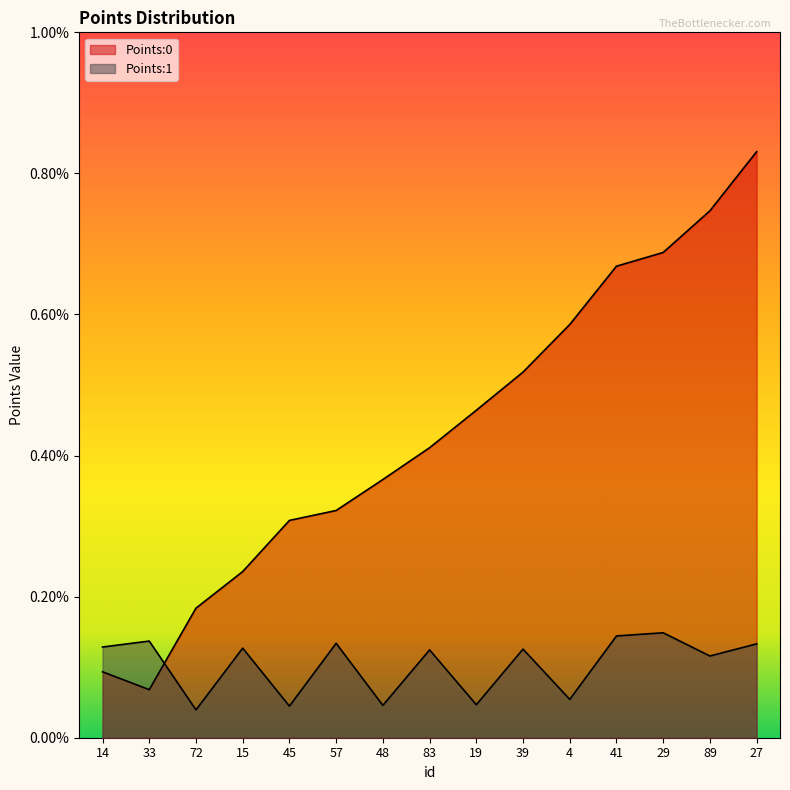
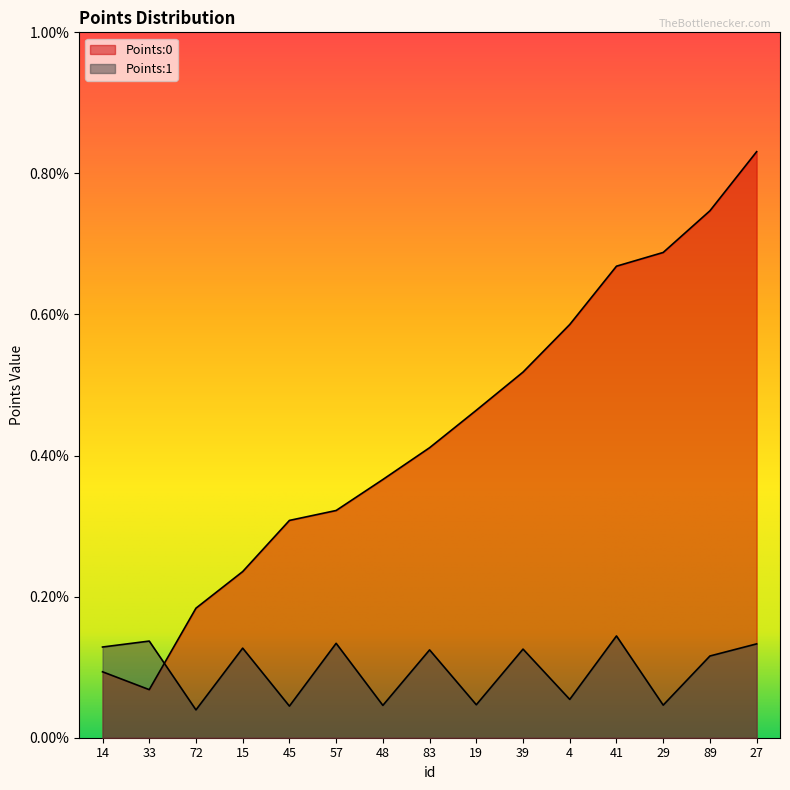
  {
    "Points:0": {
      "14": "0.09%",
      "33": "0.07%",
      "72": "0.18%",
      "15": "0.24%",
      "45": "0.31%",
      "57": "0.32%",
      "48": "0.37%",
      "83": "0.41%",
      "19": "0.46%",
      "39": "0.52%",
      "4": "0.59%",
      "41": "0.67%",
      "29": "0.69%",
      "89": "0.75%",
      "27": "0.83%"
    },
    "Points:1": {
      "14": "0.13%",
      "33": "0.14%",
      "72": "0.04%",
      "15": "0.13%",
      "45": "0.04%",
      "57": "0.13%",
      "48": "0.05%",
      "83": "0.12%",
      "19": "0.05%",
      "39": "0.13%",
      "4": "0.05%",
      "41": "0.14%",
-     "29": "0.15%",
+     "29": "0.05%",
      "89": "0.12%",
      "27": "0.13%"
    }
  }
